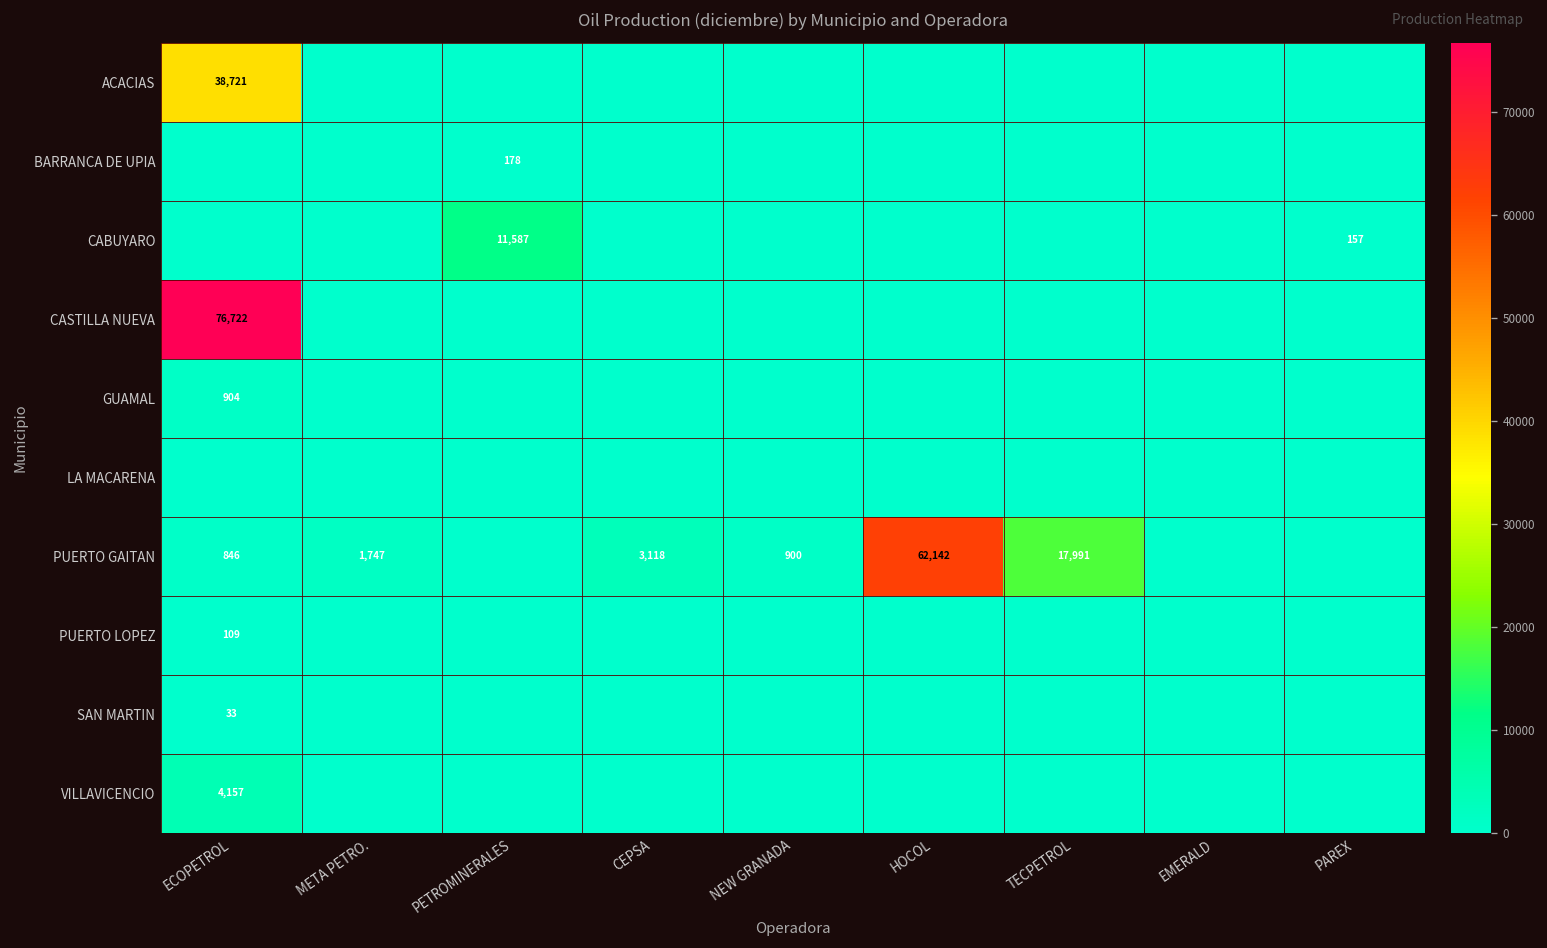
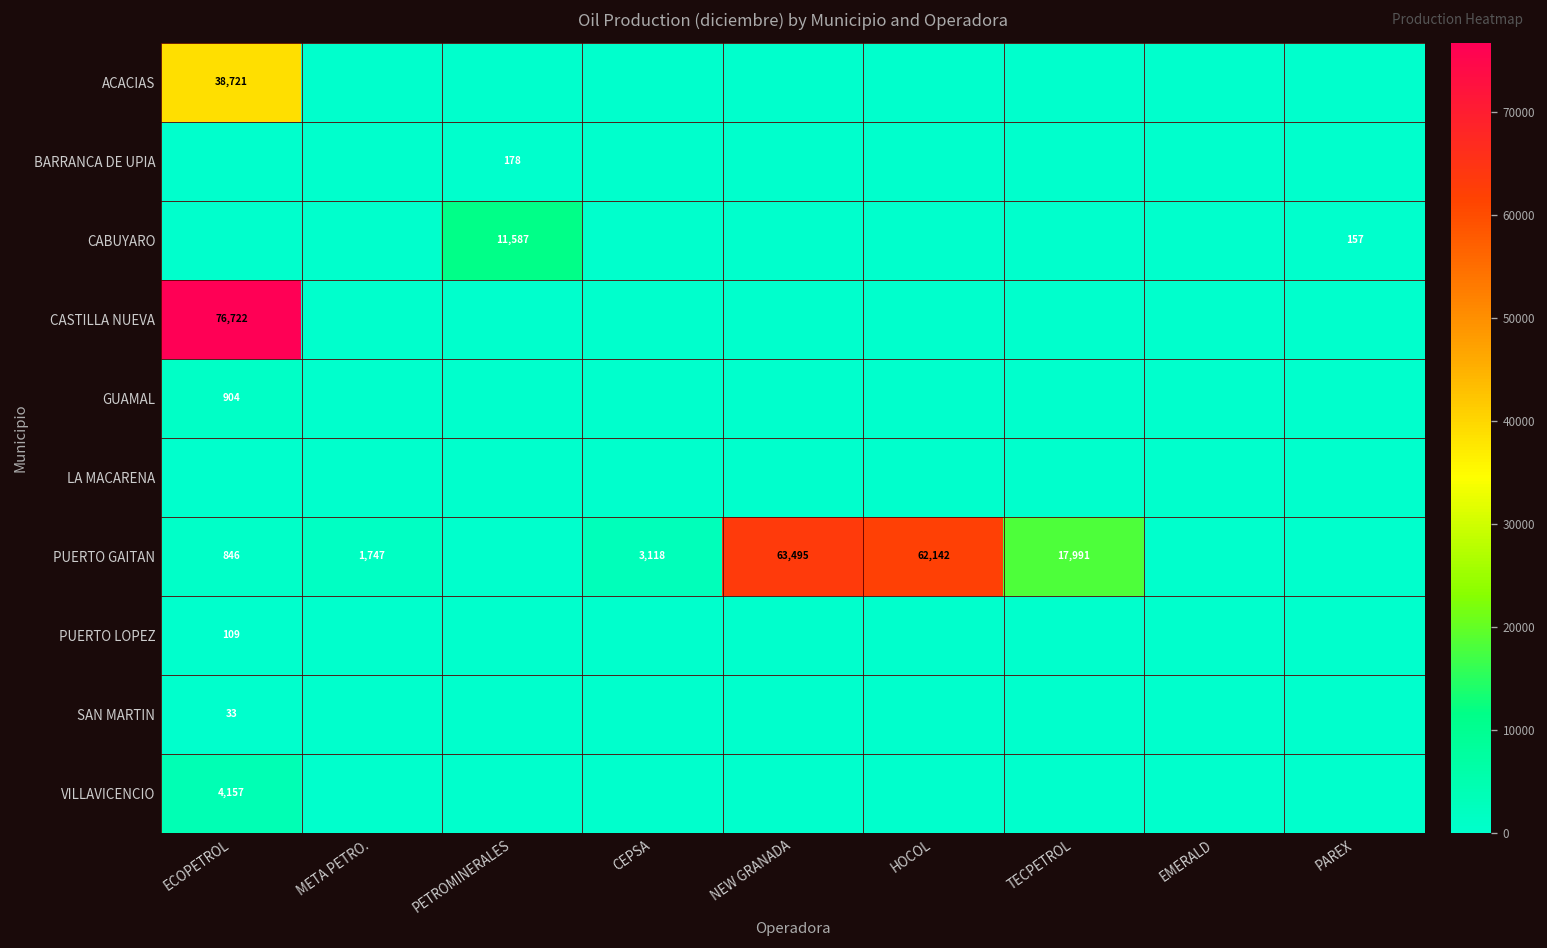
  {
    "ACACIAS": {
      "ECOPETROL": "38,721"
    },
    "BARRANCA DE UPIA": {
      "PETROMINERALES": "178"
    },
    "CABUYARO": {
      "PETROMINERALES": "11,587",
      "PAREX": "157"
    },
    "CASTILLA NUEVA": {
      "ECOPETROL": "76,722"
    },
    "GUAMAL": {
      "ECOPETROL": "904"
    },
    "PUERTO GAITAN": {
      "ECOPETROL": "846",
      "META PETRO.": "1,747",
      "CEPSA": "3,118",
-     "NEW GRANADA": "900",
+     "NEW GRANADA": "63,495",
      "HOCOL": "62,142",
      "TECPETROL": "17,991"
    },
    "PUERTO LOPEZ": {
      "ECOPETROL": "109"
    },
    "SAN MARTIN": {
      "ECOPETROL": "33"
    },
    "VILLAVICENCIO": {
      "ECOPETROL": "4,157"
    }
  }
